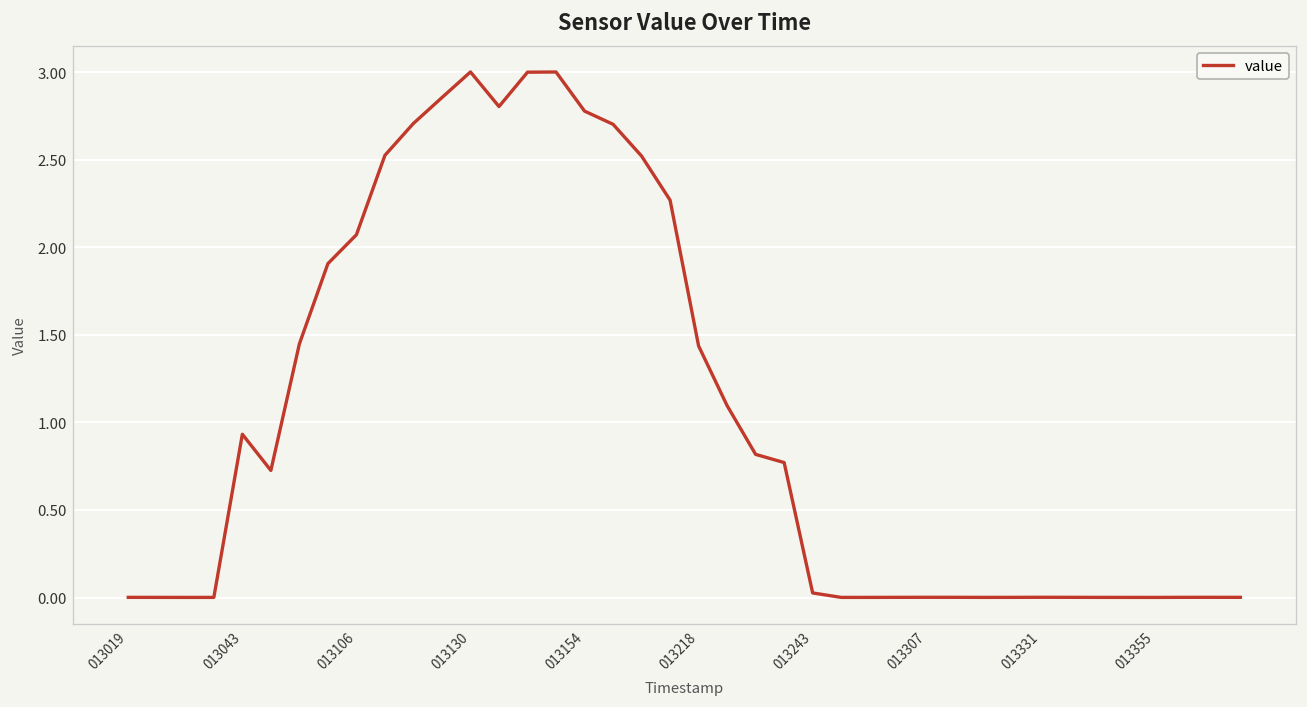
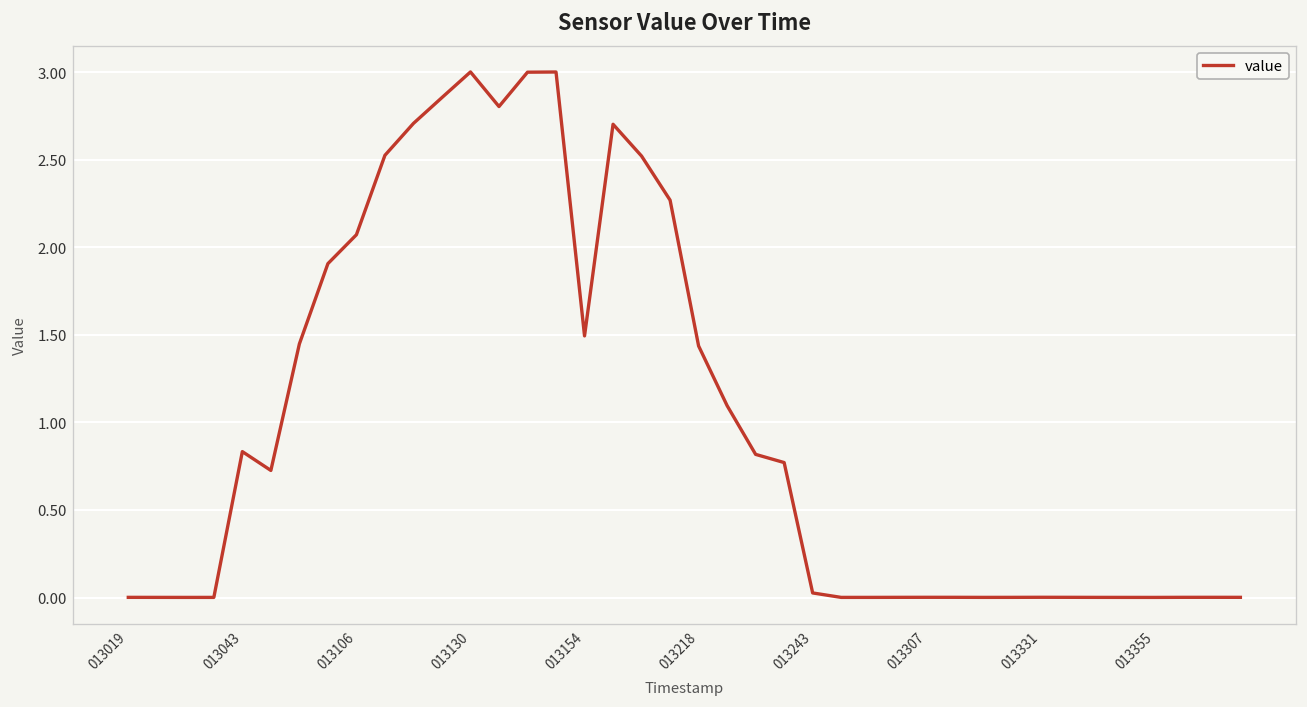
  {
    "013019": 0.00,
-   "013043": 0.93,
+   "013043": 0.83,
    "013106": 2.07,
    "013130": 3.00,
-   "013154": 2.78,
+   "013154": 1.49,
    "013218": 1.44,
    "013243": 0.03,
    "013307": 0.00,
    "013331": 0.00,
    "013355": 0.00
  }
